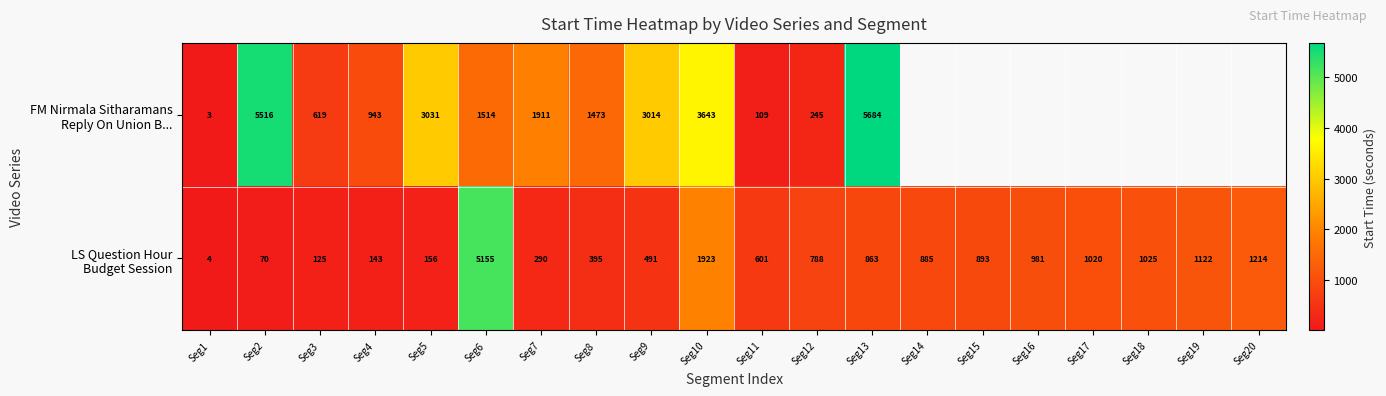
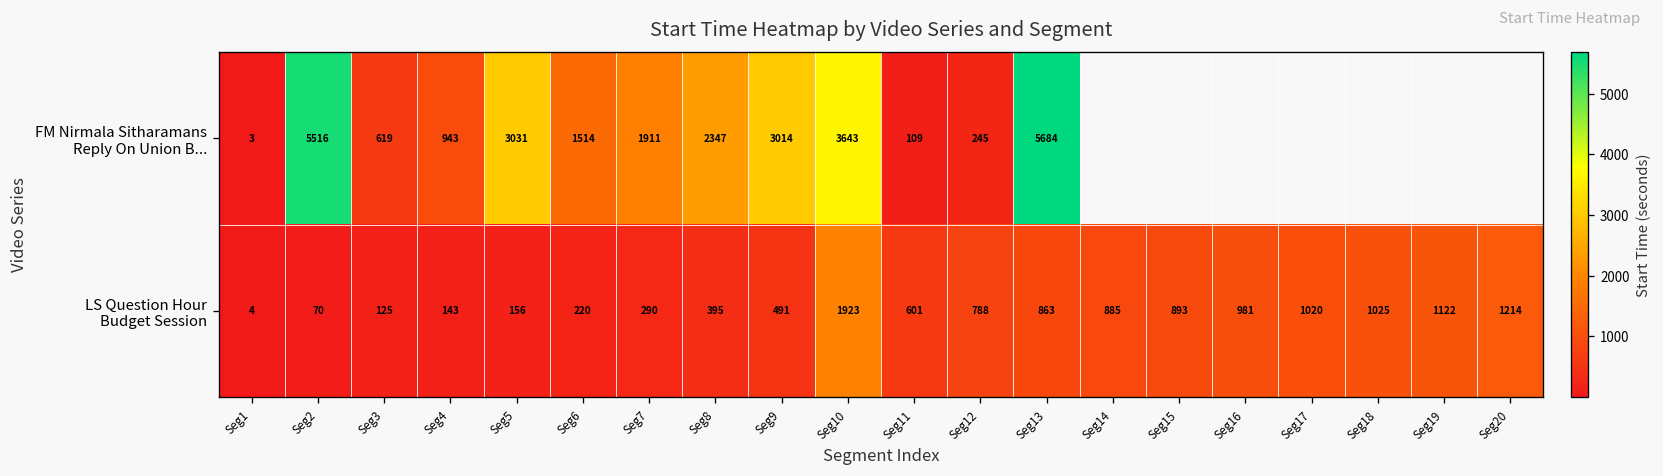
  {
    "FM Nirmala Sitharamans Reply On Union B...": {
      "Seg1": 3,
      "Seg2": 5516,
      "Seg3": 619,
      "Seg4": 943,
      "Seg5": 3031,
      "Seg6": 1514,
      "Seg7": 1911,
-     "Seg8": 1473,
+     "Seg8": 2347,
      "Seg9": 3014,
      "Seg10": 3643,
      "Seg11": 109,
      "Seg12": 245,
      "Seg13": 5684
    },
    "LS Question Hour Budget Session": {
      "Seg1": 4,
      "Seg2": 70,
      "Seg3": 125,
      "Seg4": 143,
      "Seg5": 156,
-     "Seg6": 5155,
+     "Seg6": 220,
      "Seg7": 290,
      "Seg8": 395,
      "Seg9": 491,
      "Seg10": 1923,
      "Seg11": 601,
      "Seg12": 788,
      "Seg13": 863,
      "Seg14": 885,
      "Seg15": 893,
      "Seg16": 981,
      "Seg17": 1020,
      "Seg18": 1025,
      "Seg19": 1122,
      "Seg20": 1214
    }
  }
